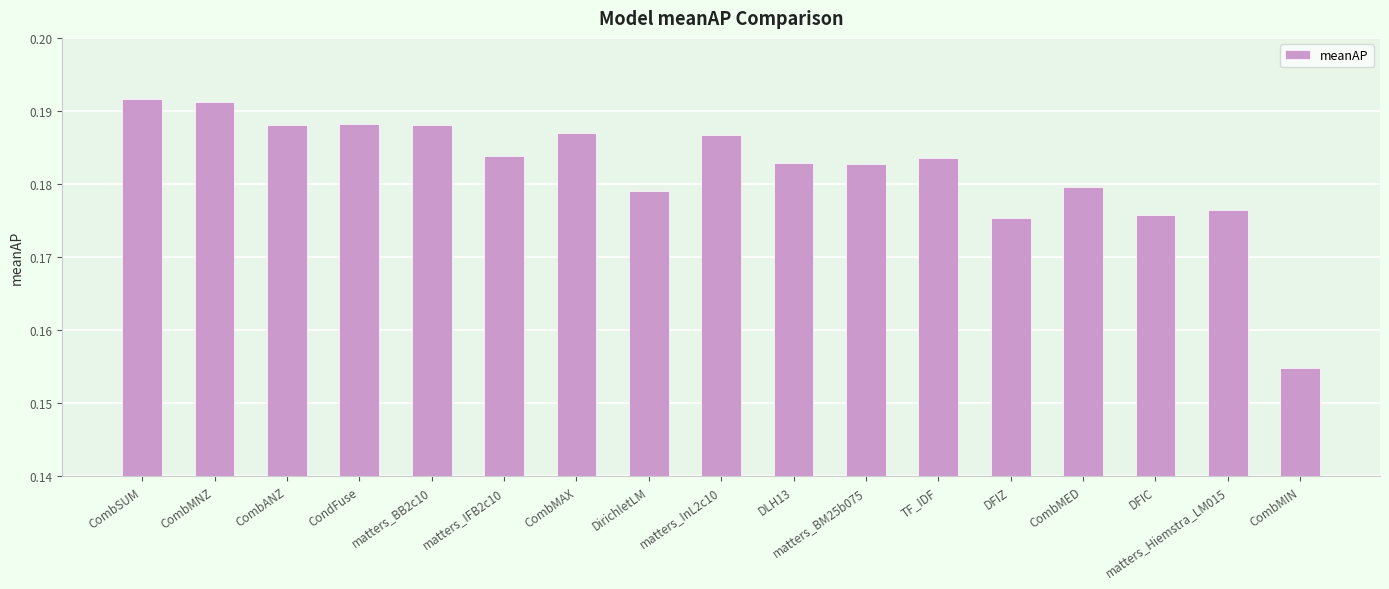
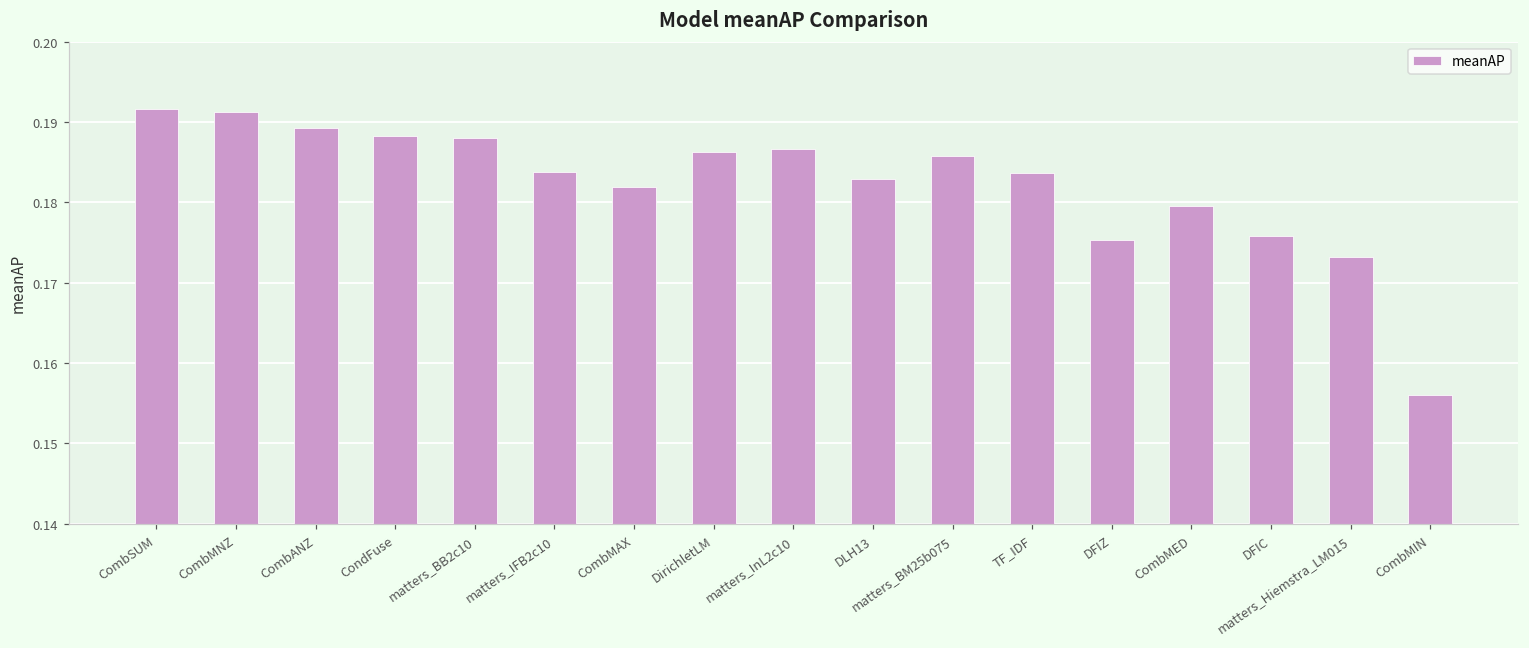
  {
    "CombSUM": 0.192,
    "CombMNZ": 0.191,
-   "CombANZ": 0.188,
+   "CombANZ": 0.189,
    "CondFuse": 0.188,
    "matters_BB2c10": 0.188,
    "matters_IFB2c10": 0.184,
-   "CombMAX": 0.187,
-   "DirichletLM": 0.179,
+   "CombMAX": 0.182,
+   "DirichletLM": 0.186,
    "matters_InL2c10": 0.187,
    "DLH13": 0.183,
-   "matters_BM25b075": 0.183,
+   "matters_BM25b075": 0.186,
    "TF_IDF": 0.184,
    "DFIZ": 0.175,
    "CombMED": 0.180,
    "DFIC": 0.176,
-   "matters_Hiemstra_LM015": 0.176,
-   "CombMIN": 0.155
+   "matters_Hiemstra_LM015": 0.173,
+   "CombMIN": 0.156
  }
